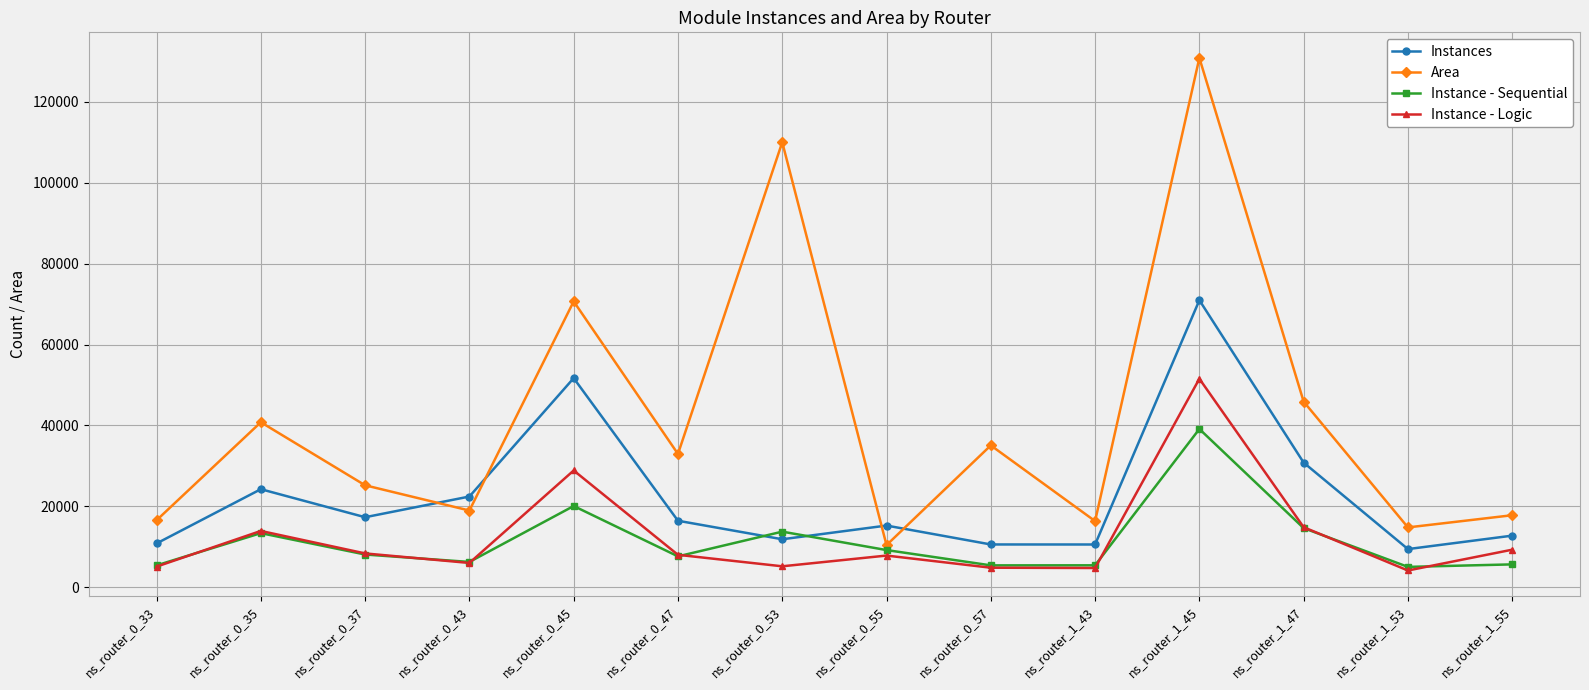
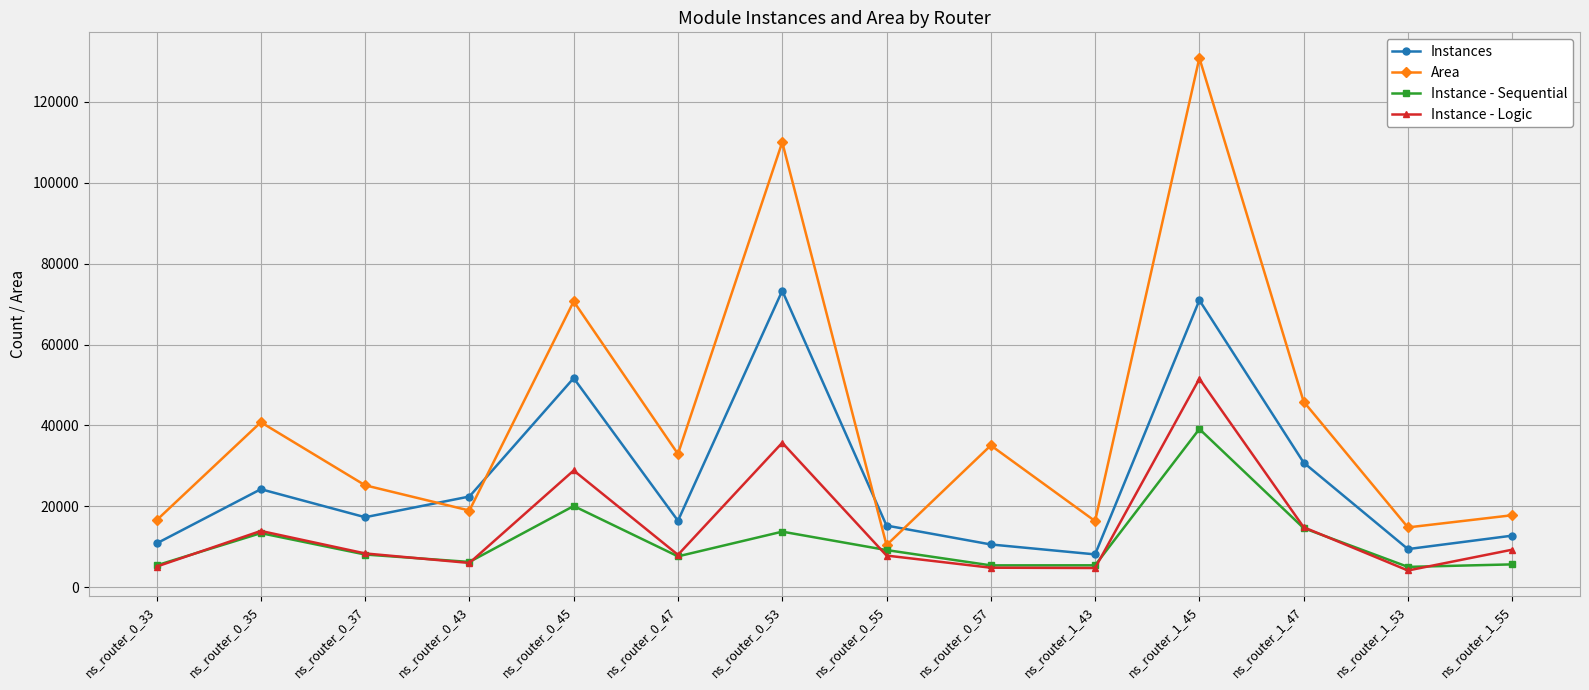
  {
    "Instances": {
      "ns_router_0_33": 11000,
      "ns_router_0_35": 24000,
      "ns_router_0_37": 17000,
      "ns_router_0_43": 22000,
      "ns_router_0_45": 52000,
      "ns_router_0_47": 16000,
-     "ns_router_0_53": 12000,
+     "ns_router_0_53": 73000,
      "ns_router_0_55": 15000,
      "ns_router_0_57": 11000,
-     "ns_router_1_43": 11000,
+     "ns_router_1_43": 8000,
      "ns_router_1_45": 71000,
      "ns_router_1_47": 31000,
      "ns_router_1_53": 9000,
      "ns_router_1_55": 13000
    },
    "Area": {
      "ns_router_0_33": 17000,
      "ns_router_0_35": 41000,
      "ns_router_0_37": 25000,
      "ns_router_0_43": 19000,
      "ns_router_0_45": 71000,
      "ns_router_0_47": 33000,
      "ns_router_0_53": 110000,
      "ns_router_0_55": 10000,
      "ns_router_0_57": 35000,
      "ns_router_1_43": 16000,
      "ns_router_1_45": 131000,
      "ns_router_1_47": 46000,
      "ns_router_1_53": 15000,
      "ns_router_1_55": 18000
    },
    "Instance - Sequential": {
      "ns_router_0_45": 20000,
      "ns_router_0_53": 14000,
      "ns_router_0_55": 9000,
      "ns_router_1_43": 5000,
      "ns_router_1_45": 39000,
      "ns_router_1_53": 5000,
      "ns_router_1_55": 6000
    },
    "Instance - Logic": {
      "ns_router_0_45": 29000,
-     "ns_router_0_53": 5000,
+     "ns_router_0_53": 36000,
      "ns_router_0_55": 8000,
      "ns_router_1_43": 5000,
      "ns_router_1_45": 52000,
      "ns_router_1_53": 4000,
      "ns_router_1_55": 9000
    }
  }
